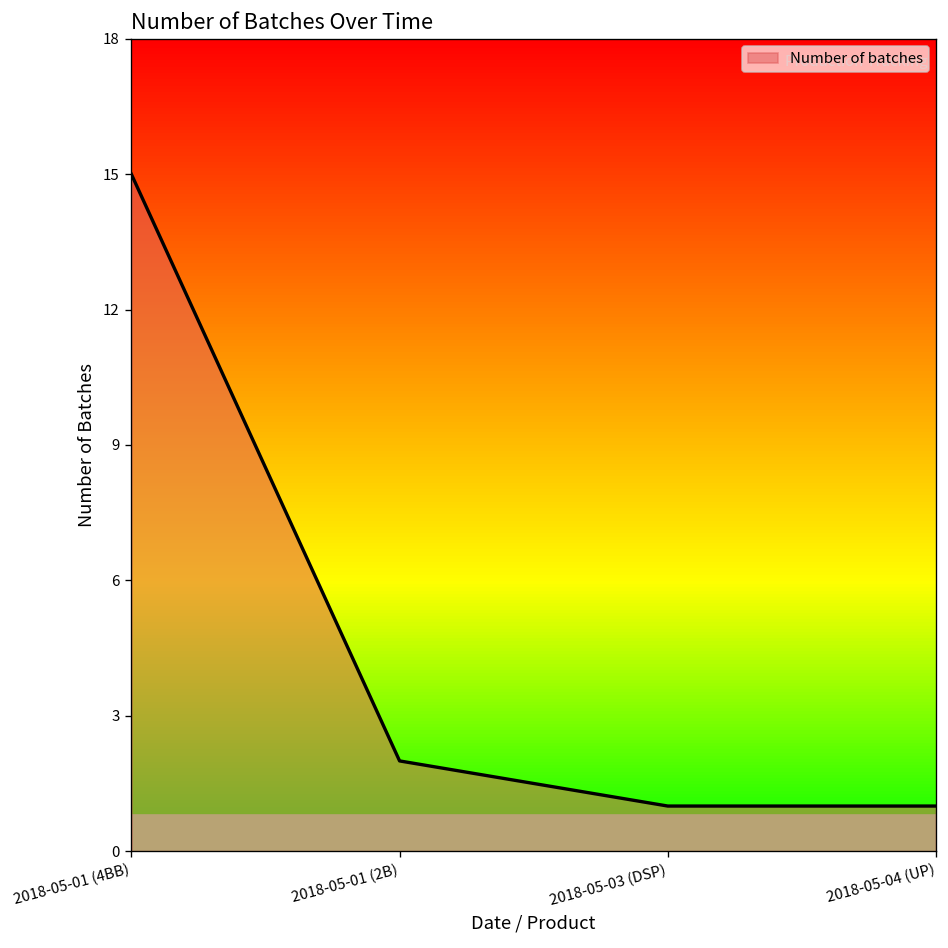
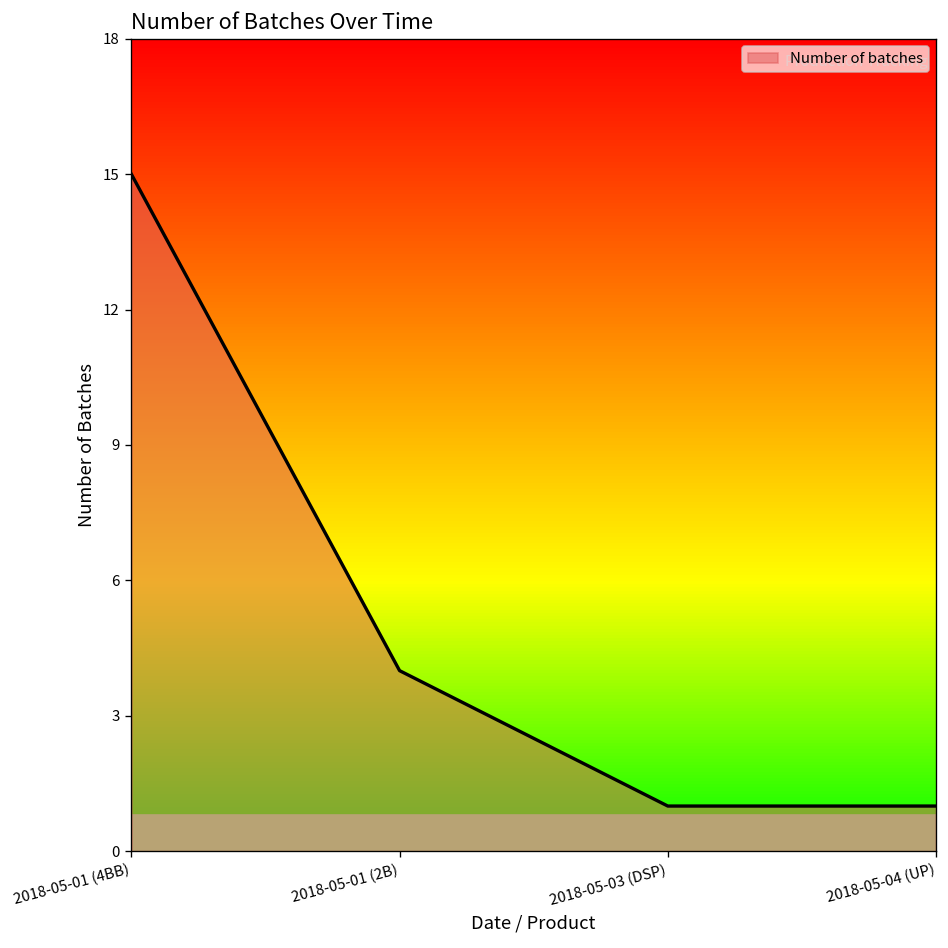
  {
    "2018-05-01 (4BB)": 15,
-   "2018-05-01 (2B)": 2,
+   "2018-05-01 (2B)": 4,
    "2018-05-03 (DSP)": 1,
    "2018-05-04 (UP)": 1
  }
